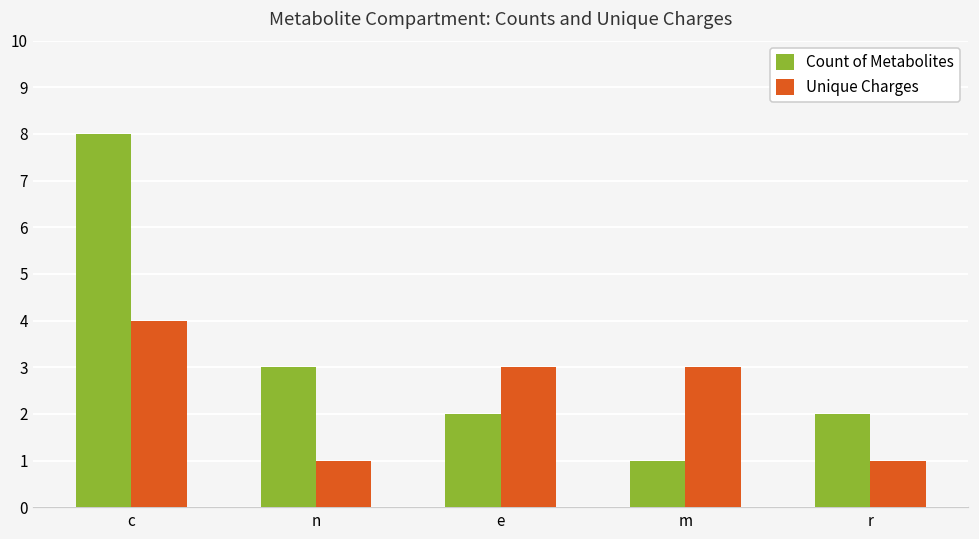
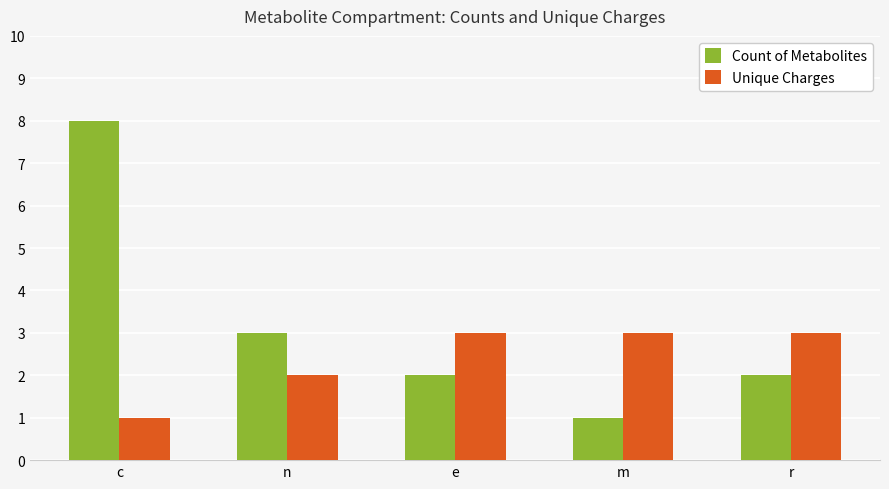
  {
    "Count of Metabolites": {
      "c": 8,
      "n": 3,
      "e": 2,
      "m": 1,
      "r": 2
    },
    "Unique Charges": {
-     "c": 4,
-     "n": 1,
+     "c": 1,
+     "n": 2,
      "e": 3,
      "m": 3,
-     "r": 1
+     "r": 3
    }
  }
